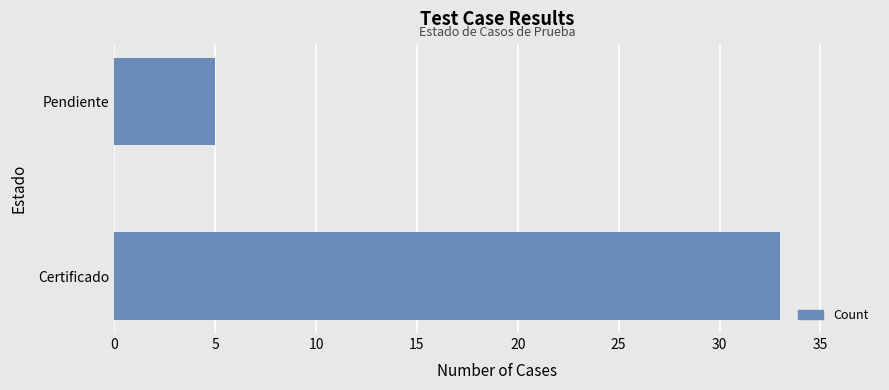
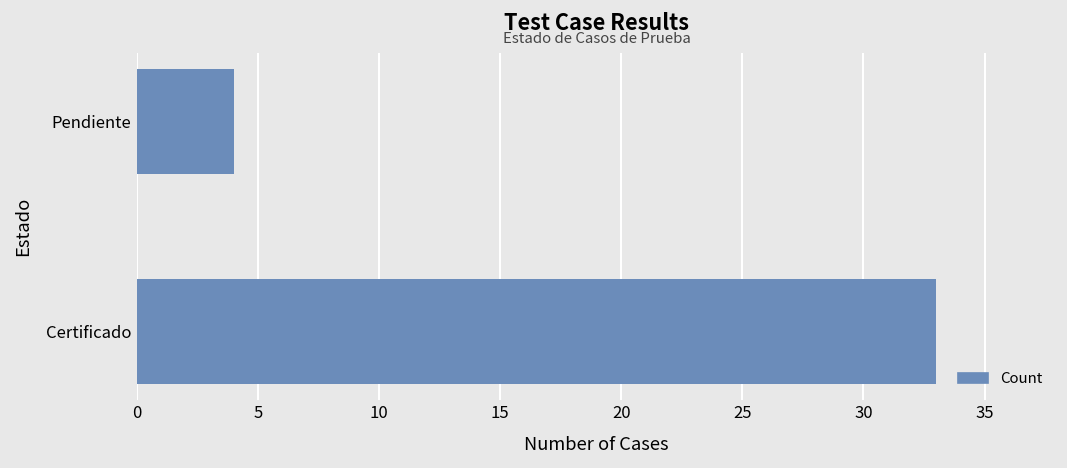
  {
-   "Pendiente": 5,
+   "Pendiente": 4,
    "Certificado": 33
  }
